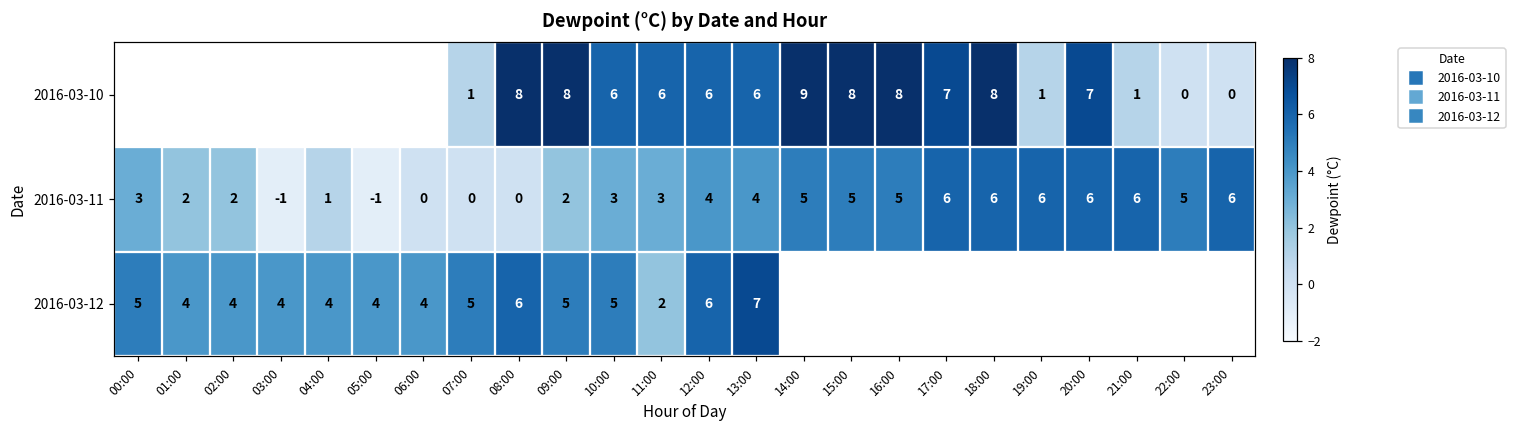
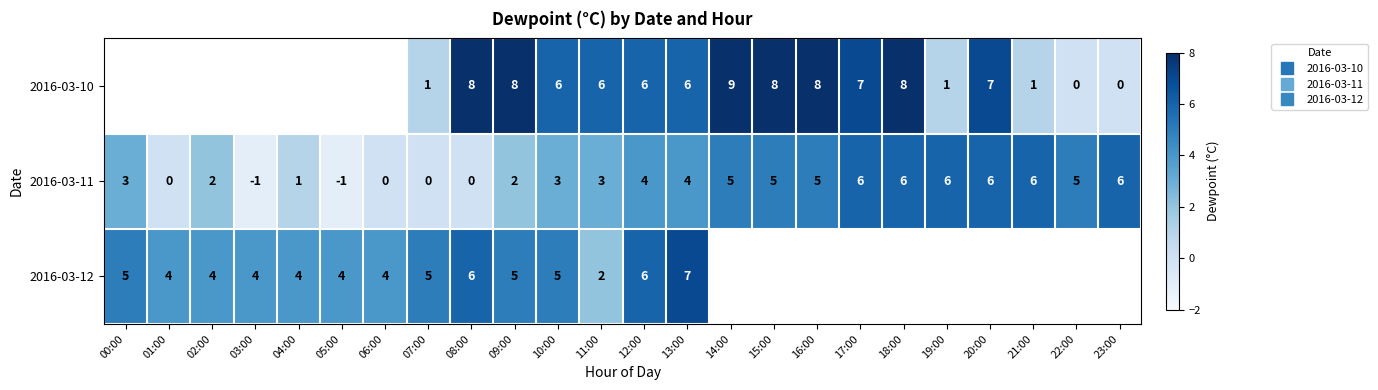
  {
    "2016-03-10": {
      "07:00": 1,
      "08:00": 8,
      "09:00": 8,
      "10:00": 6,
      "11:00": 6,
      "12:00": 6,
      "13:00": 6,
      "14:00": 9,
      "15:00": 8,
      "16:00": 8,
      "17:00": 7,
      "18:00": 8,
      "19:00": 1,
      "20:00": 7,
      "21:00": 1,
      "22:00": 0,
      "23:00": 0
    },
    "2016-03-11": {
      "00:00": 3,
-     "01:00": 2,
+     "01:00": 0,
      "02:00": 2,
      "03:00": -1,
      "04:00": 1,
      "05:00": -1,
      "06:00": 0,
      "07:00": 0,
      "08:00": 0,
      "09:00": 2,
      "10:00": 3,
      "11:00": 3,
      "12:00": 4,
      "13:00": 4,
      "14:00": 5,
      "15:00": 5,
      "16:00": 5,
      "17:00": 6,
      "18:00": 6,
      "19:00": 6,
      "20:00": 6,
      "21:00": 6,
      "22:00": 5,
      "23:00": 6
    },
    "2016-03-12": {
      "00:00": 5,
      "01:00": 4,
      "02:00": 4,
      "03:00": 4,
      "04:00": 4,
      "05:00": 4,
      "06:00": 4,
      "07:00": 5,
      "08:00": 6,
      "09:00": 5,
      "10:00": 5,
      "11:00": 2,
      "12:00": 6,
      "13:00": 7
    }
  }
